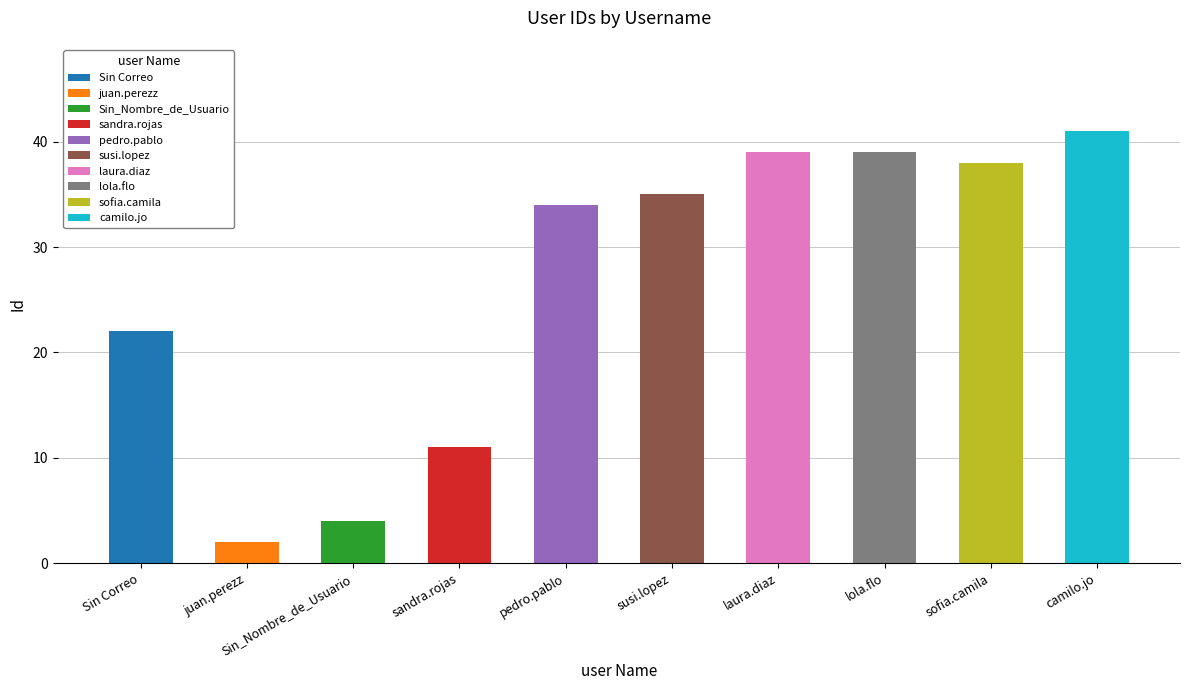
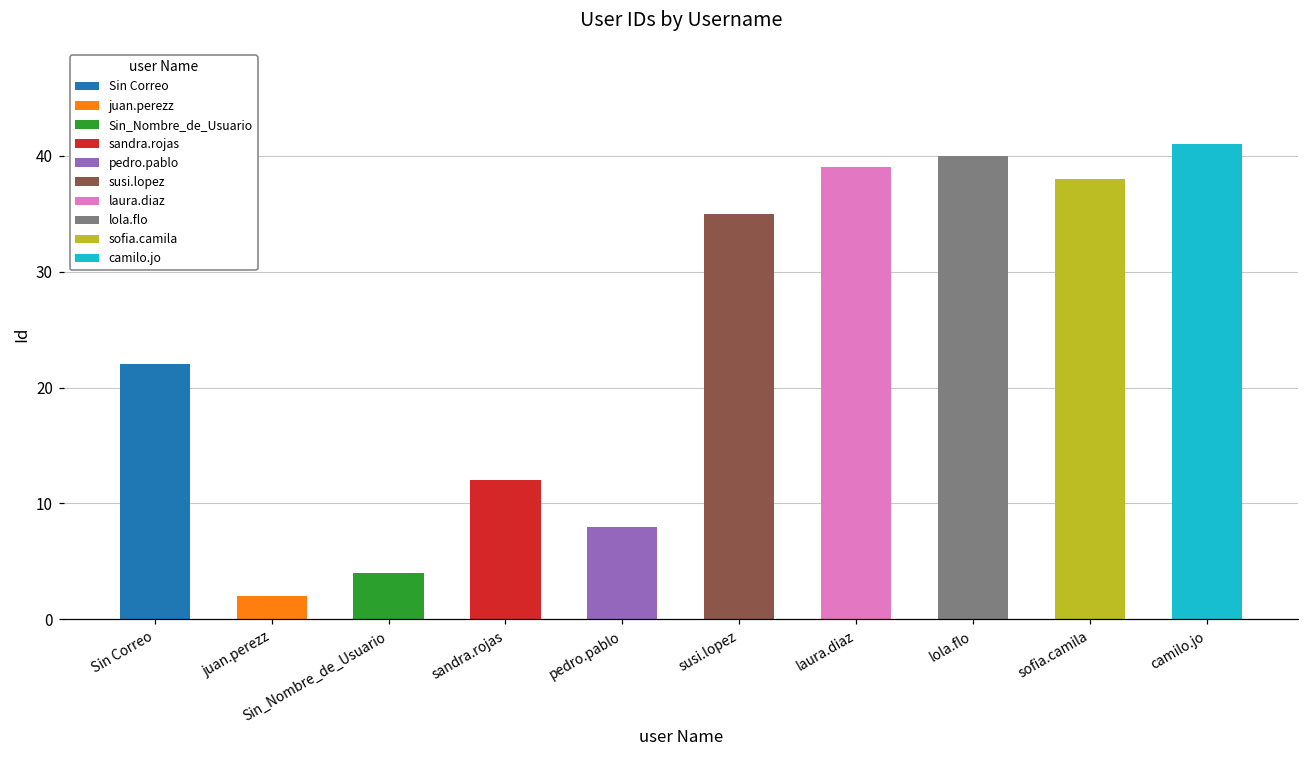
  {
    "Sin Correo": 22,
    "juan.perezz": 2,
    "Sin_Nombre_de_Usuario": 4,
-   "sandra.rojas": 11,
-   "pedro.pablo": 34,
+   "sandra.rojas": 12,
+   "pedro.pablo": 8,
    "susi.lopez": 35,
    "laura.diaz": 39,
-   "lola.flo": 39,
+   "lola.flo": 40,
    "sofia.camila": 38,
    "camilo.jo": 41
  }
